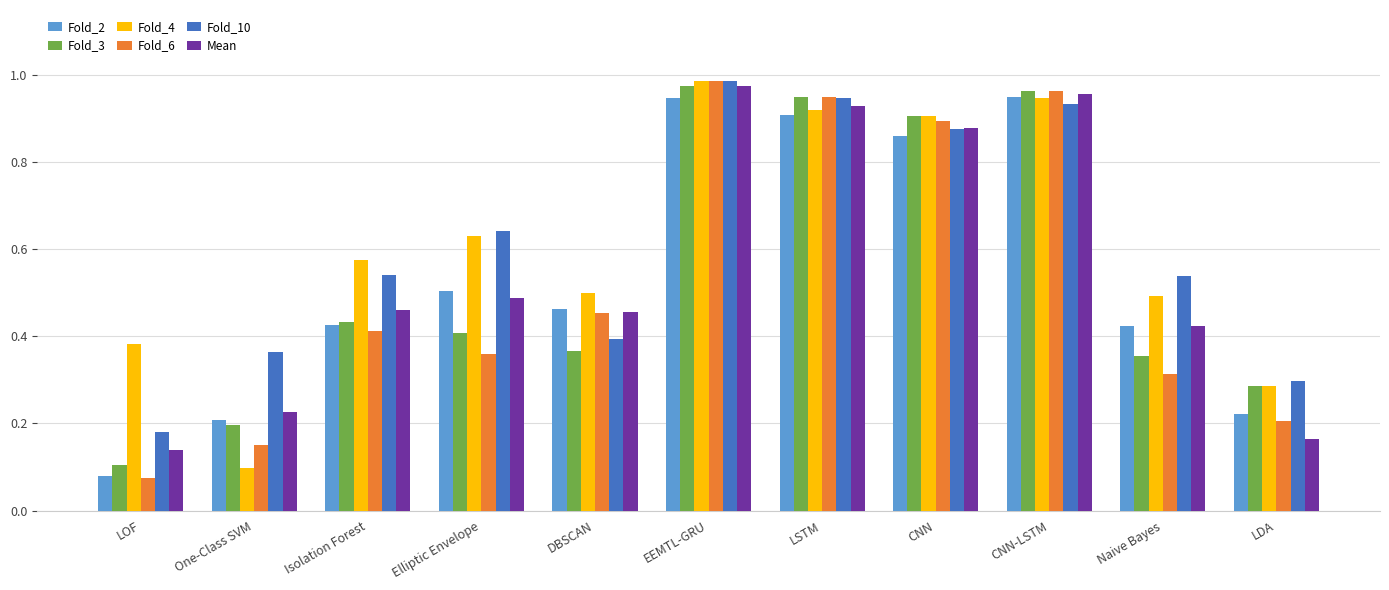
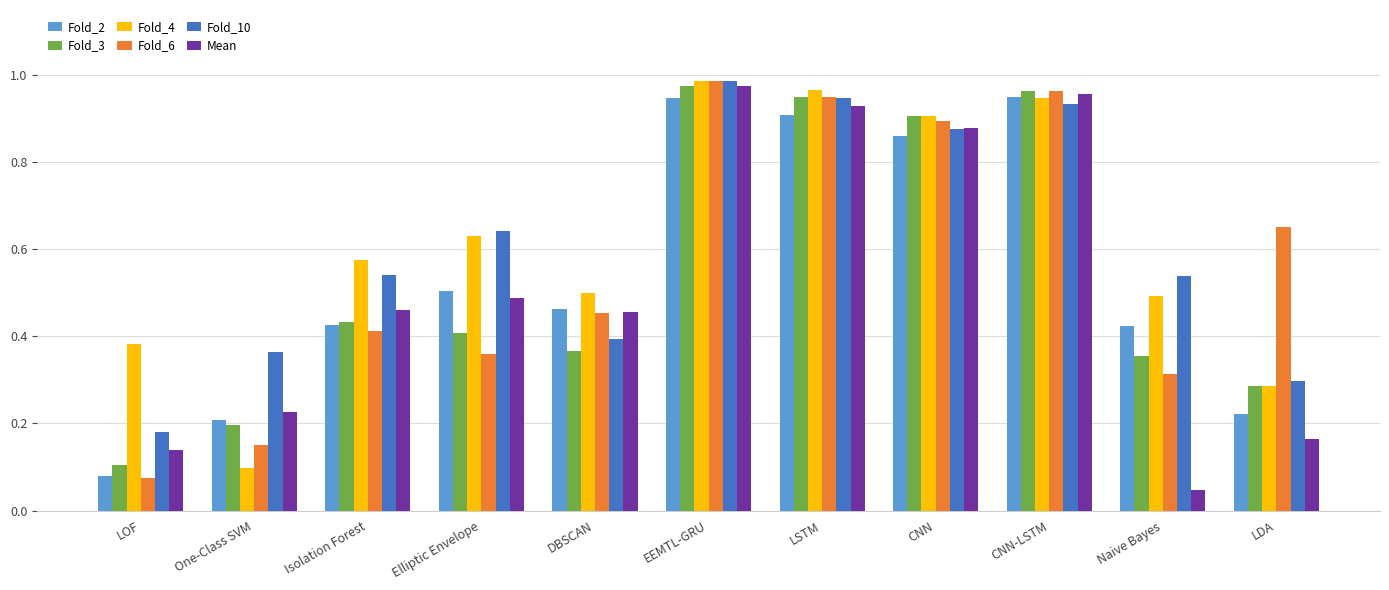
  {
    "Fold_3": {
      "LOF": 0.11,
      "One-Class SVM": 0.20,
      "Isolation Forest": 0.43,
      "Elliptic Envelope": 0.41,
      "DBSCAN": 0.37,
      "EEMTL-GRU": 0.98,
      "LSTM": 0.95,
      "CNN": 0.91,
      "CNN-LSTM": 0.96,
      "Naive Bayes": 0.35,
      "LDA": 0.29
    },
    "Fold_4": {
      "LOF": 0.38,
      "One-Class SVM": 0.10,
      "Isolation Forest": 0.58,
      "Elliptic Envelope": 0.63,
      "DBSCAN": 0.50,
      "EEMTL-GRU": 0.99,
-     "LSTM": 0.92,
+     "LSTM": 0.97,
      "CNN": 0.91,
      "CNN-LSTM": 0.95,
      "Naive Bayes": 0.49,
      "LDA": 0.29
    },
    "Fold_6": {
      "LOF": 0.07,
      "One-Class SVM": 0.15,
      "Isolation Forest": 0.41,
      "Elliptic Envelope": 0.36,
      "DBSCAN": 0.45,
      "EEMTL-GRU": 0.99,
      "LSTM": 0.95,
      "CNN": 0.89,
      "CNN-LSTM": 0.96,
      "Naive Bayes": 0.31,
-     "LDA": 0.21
+     "LDA": 0.65
    },
    "Mean": {
      "LOF": 0.14,
      "One-Class SVM": 0.23,
      "Isolation Forest": 0.46,
      "Elliptic Envelope": 0.49,
      "DBSCAN": 0.46,
      "EEMTL-GRU": 0.98,
      "LSTM": 0.93,
      "CNN": 0.88,
      "CNN-LSTM": 0.96,
-     "Naive Bayes": 0.42,
+     "Naive Bayes": 0.05,
      "LDA": 0.16
    }
  }
